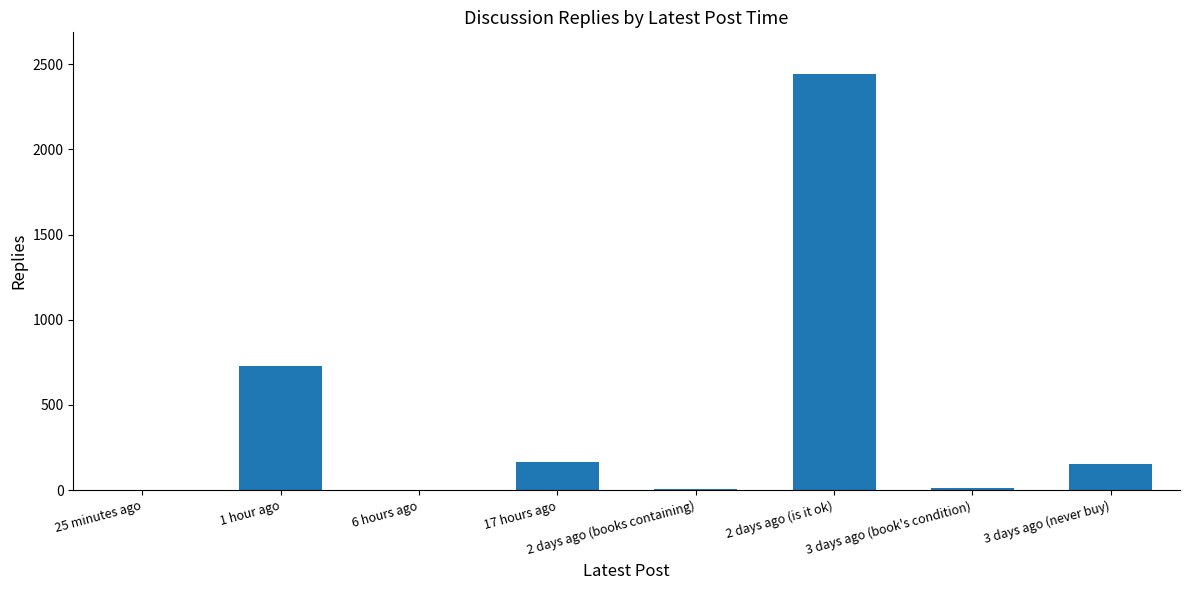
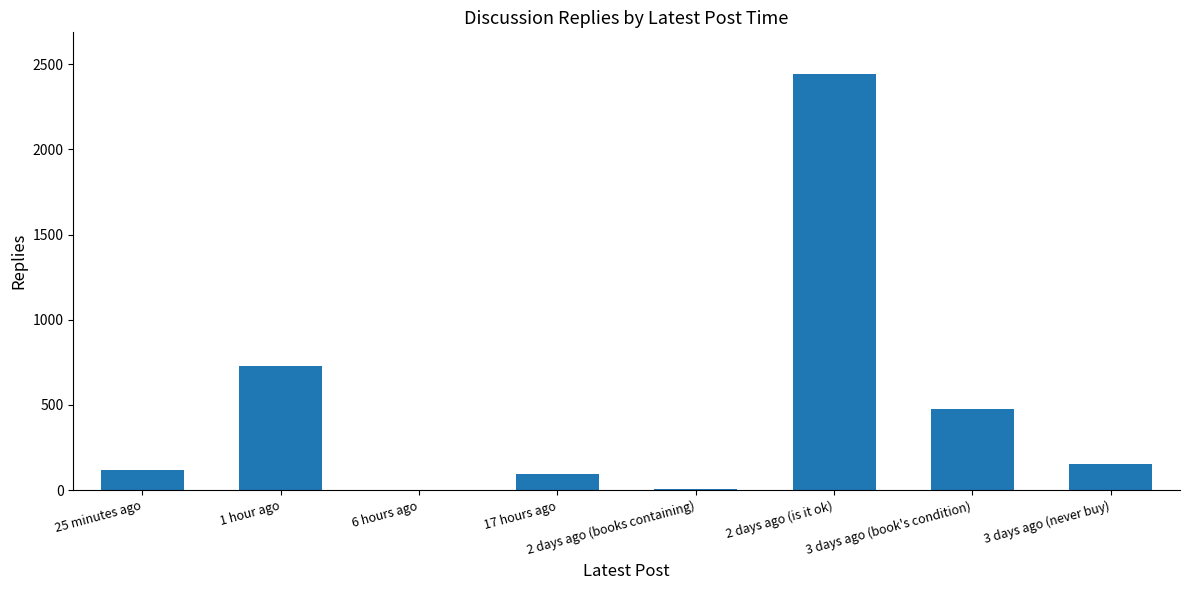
  {
-   "25 minutes ago": 0,
+   "25 minutes ago": 120,
    "1 hour ago": 730,
-   "17 hours ago": 170,
+   "17 hours ago": 100,
    "2 days ago (is it ok)": 2440,
-   "3 days ago (book's condition)": 10,
+   "3 days ago (book's condition)": 480,
    "3 days ago (never buy)": 150
  }
